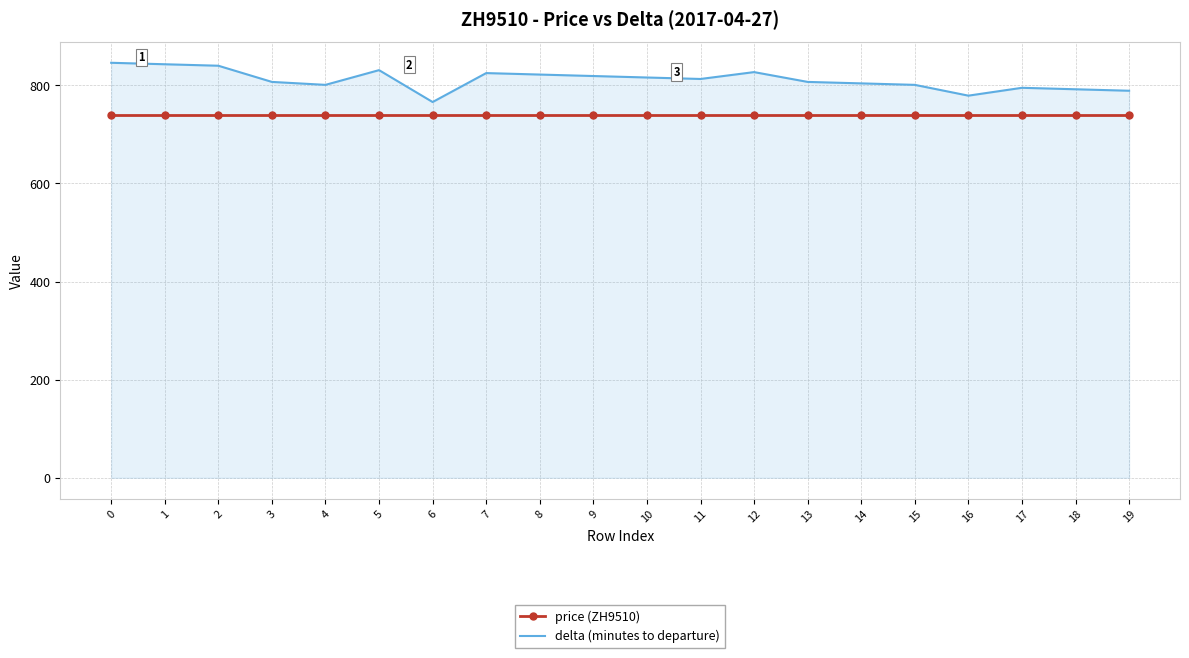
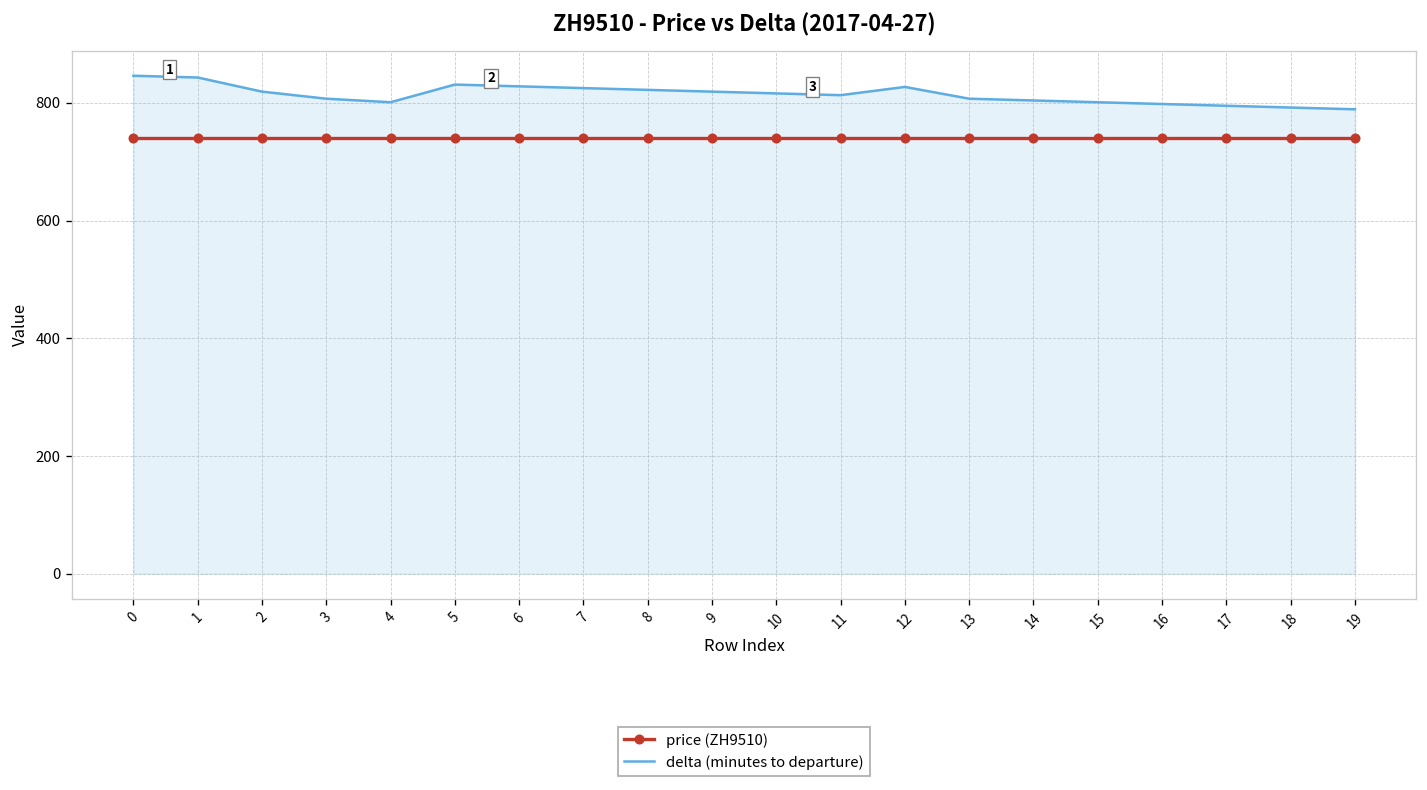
  {
    "price (ZH9510)": {
      "0": 740,
      "1": 740,
      "2": 740,
      "3": 740,
      "4": 740,
      "5": 740,
      "6": 740,
      "7": 740,
      "8": 740,
      "9": 740,
      "10": 740,
      "11": 740,
      "12": 740,
      "13": 740,
      "14": 740,
      "15": 740,
      "16": 740,
      "17": 740,
      "18": 740,
      "19": 740
    },
    "delta (minutes to departure)": {
      "0": 850,
-     "2": 840,
+     "2": 820,
      "3": 810,
      "4": 800,
      "5": 830,
-     "6": 770,
+     "6": 830,
      "7": 830,
      "8": 820,
      "9": 820,
      "10": 820,
      "12": 830,
      "13": 810,
      "14": 800,
      "15": 800,
-     "16": 780,
+     "16": 800,
      "17": 800,
      "18": 790,
      "19": 790
    }
  }
